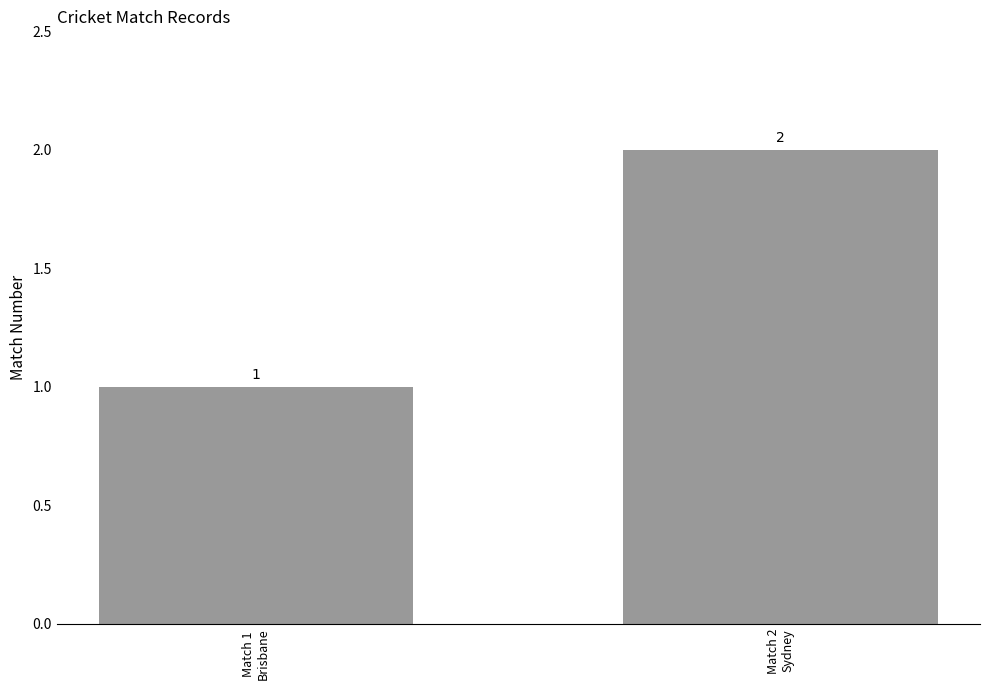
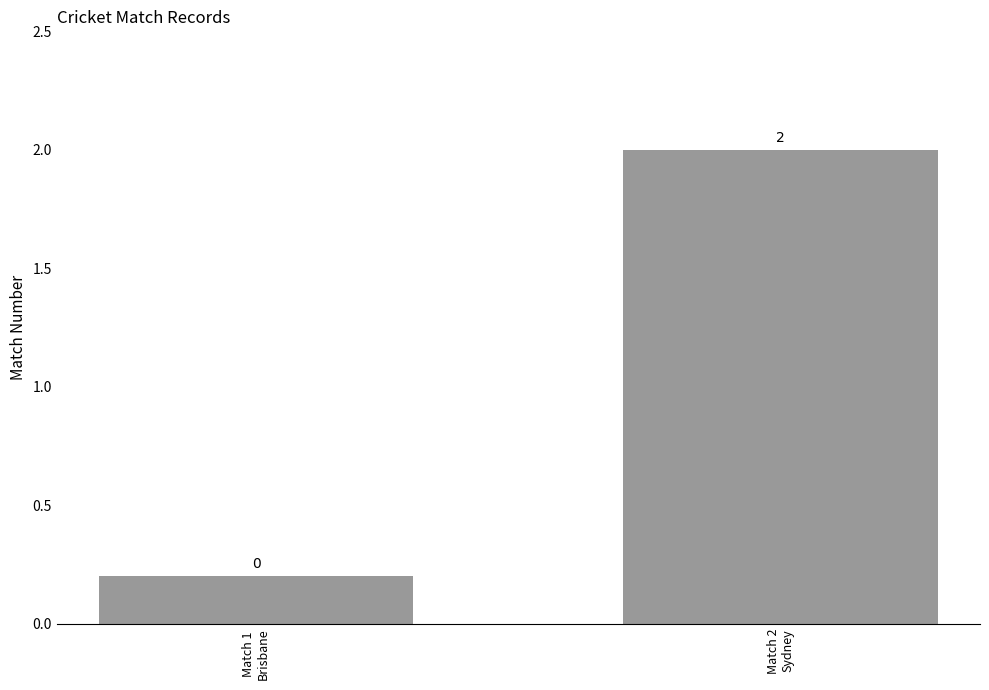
  {
-   "Match 1 Brisbane": 1,
+   "Match 1 Brisbane": 0,
    "Match 2 Sydney": 2
  }
